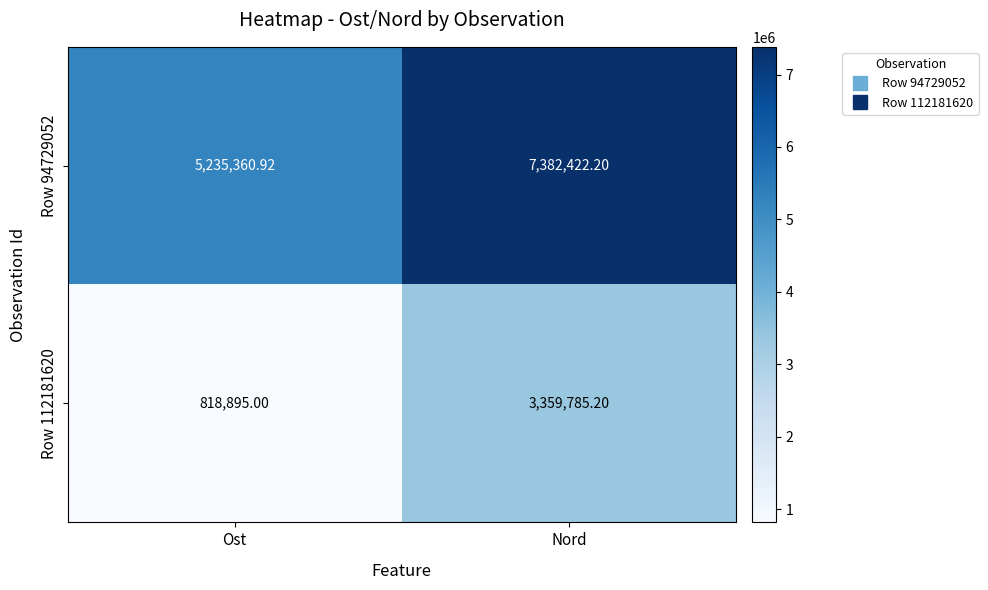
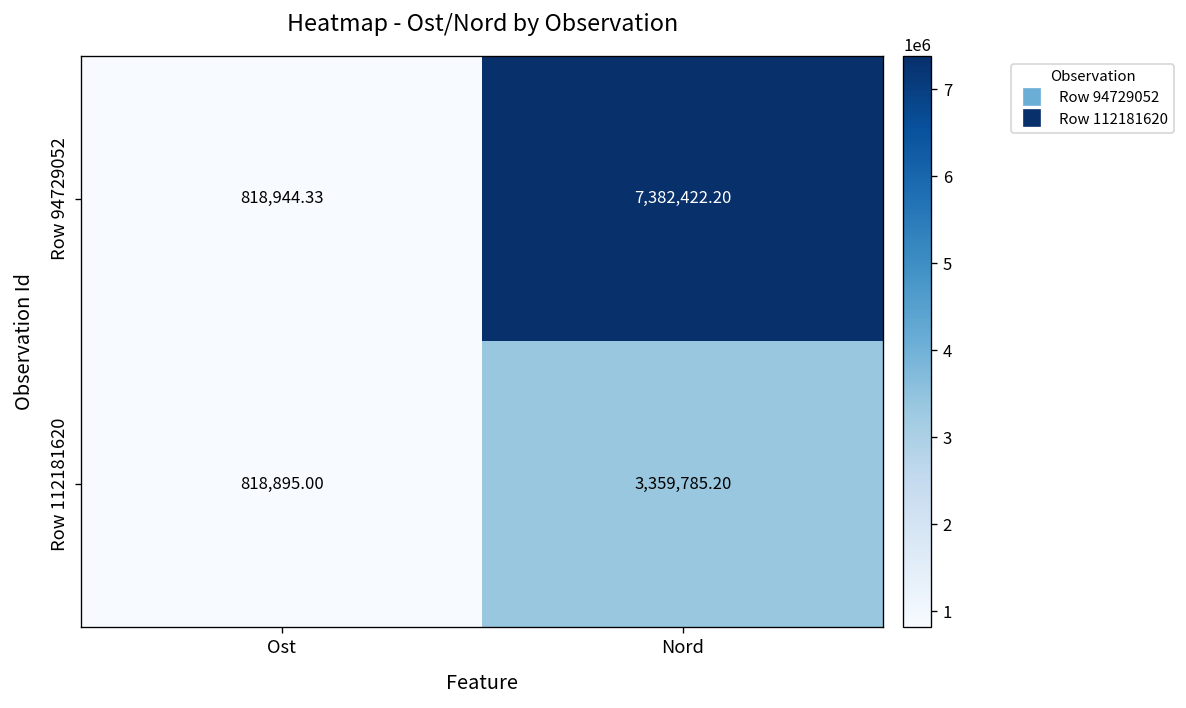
  {
    "Row 94729052": {
-     "Ost": "5,235,360.92",
+     "Ost": "818,944.33",
      "Nord": "7,382,422.20"
    },
    "Row 112181620": {
      "Ost": "818,895.00",
      "Nord": "3,359,785.20"
    }
  }
